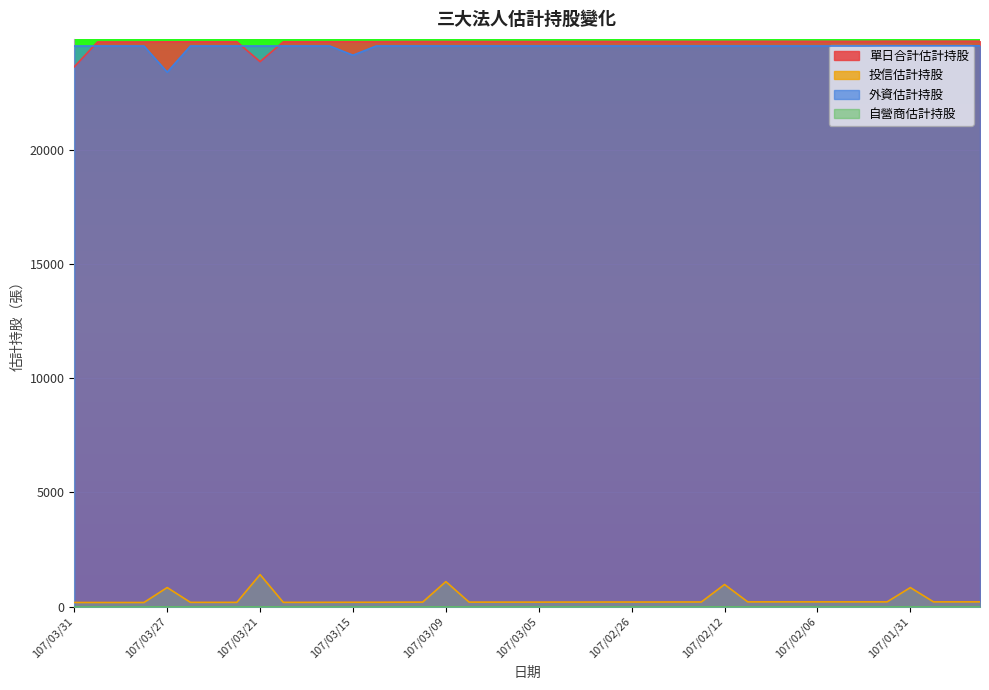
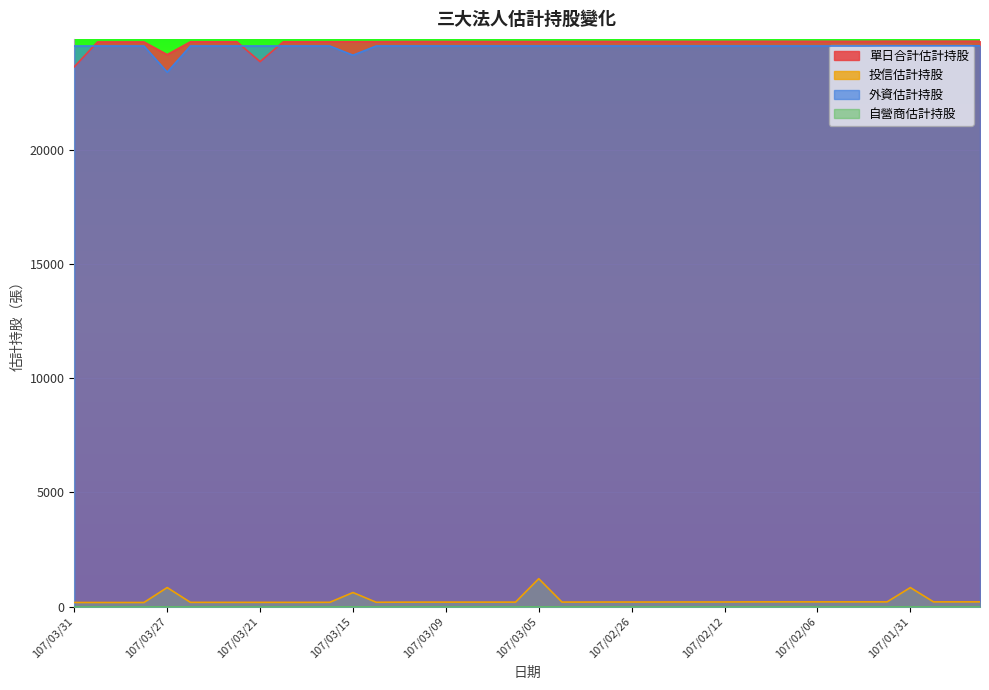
  {
    "單日合計估計持股": {
      "107/03/31": 23600,
-     "107/03/27": 24700,
+     "107/03/27": 24200,
      "107/03/21": 23900,
      "107/03/15": 24700,
      "107/03/09": 24700,
      "107/03/05": 24700,
      "107/02/26": 24700,
      "107/02/12": 24700,
      "107/02/06": 24800,
      "107/01/31": 24800
    },
    "投信估計持股": {
      "107/03/31": 200,
      "107/03/27": 800,
-     "107/03/21": 1400,
-     "107/03/15": 200,
-     "107/03/09": 1100,
-     "107/03/05": 200,
+     "107/03/21": 200,
+     "107/03/15": 600,
+     "107/03/09": 200,
+     "107/03/05": 1200,
      "107/02/26": 200,
-     "107/02/12": 1000,
+     "107/02/12": 200,
      "107/02/06": 200,
      "107/01/31": 800
    },
    "外資估計持股": {
      "107/03/31": 24500,
      "107/03/27": 23400,
      "107/03/21": 24500,
      "107/03/15": 24100,
      "107/03/09": 24600,
      "107/03/05": 24600,
      "107/02/26": 24600,
      "107/02/12": 24600,
      "107/02/06": 24500
    },
    "自營商估計持股": {
      "107/03/31": 0,
      "107/03/27": 0,
      "107/03/21": 0,
      "107/03/15": 0,
      "107/03/09": 0,
      "107/03/05": 0,
      "107/02/26": 0,
      "107/02/12": 0,
      "107/02/06": 0,
      "107/01/31": 0
    }
  }
